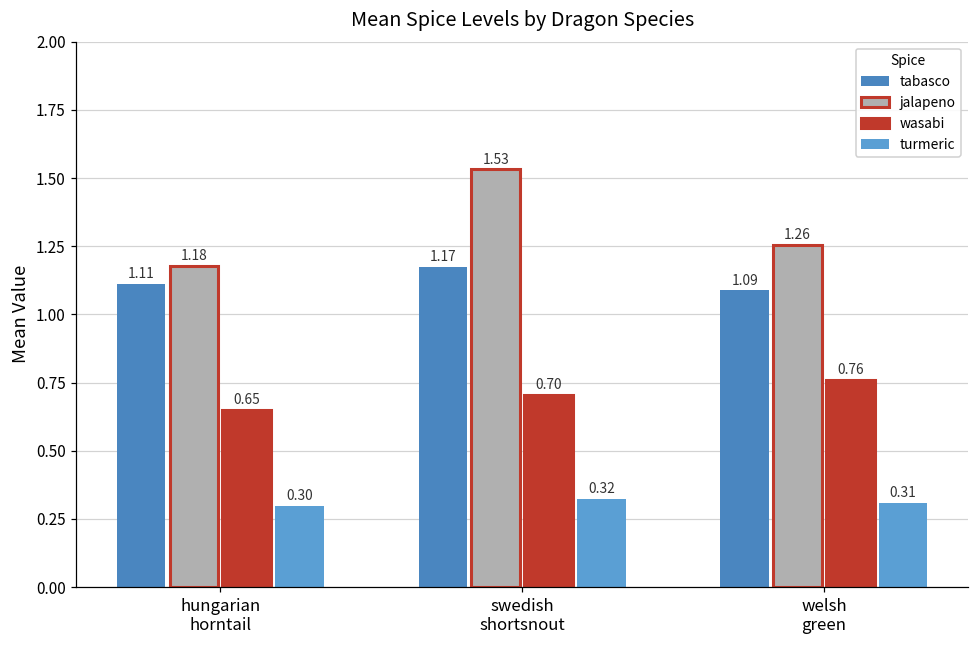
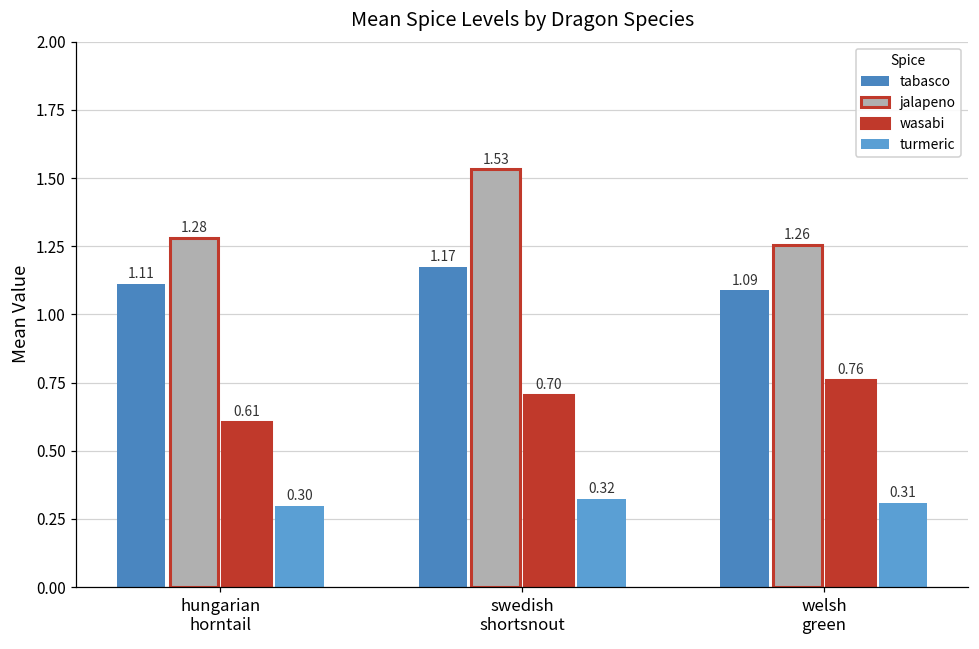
  {
    "jalapeno": {
-     "hungarian horntail": 1.18,
+     "hungarian horntail": 1.28,
      "swedish shortsnout": 1.53,
      "welsh green": 1.26
    },
    "wasabi": {
-     "hungarian horntail": 0.65,
+     "hungarian horntail": 0.61,
      "swedish shortsnout": 0.70,
      "welsh green": 0.76
    }
  }
